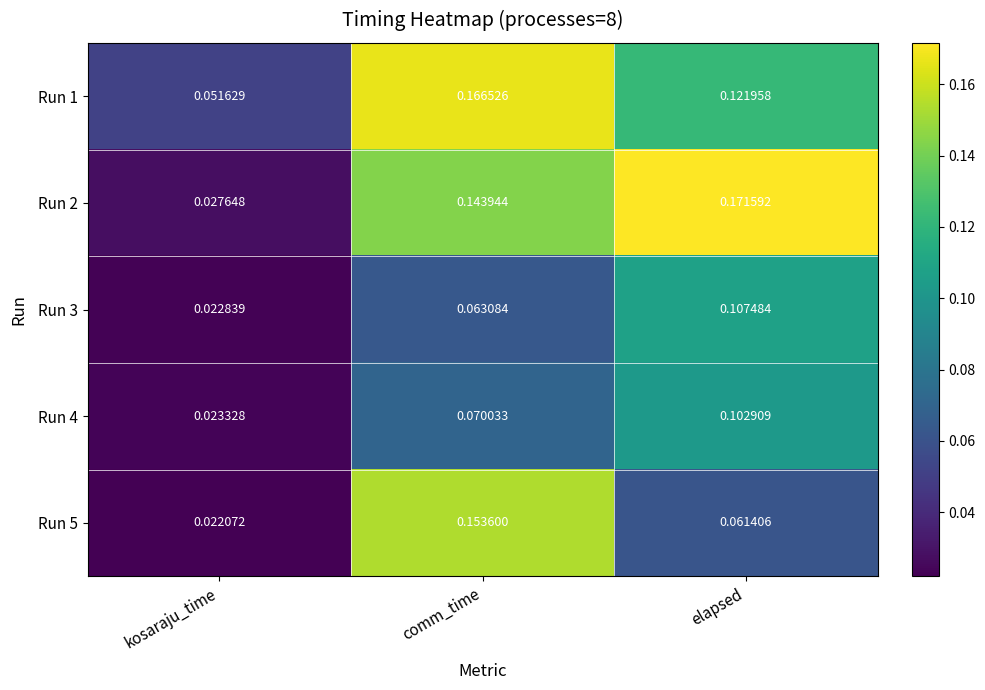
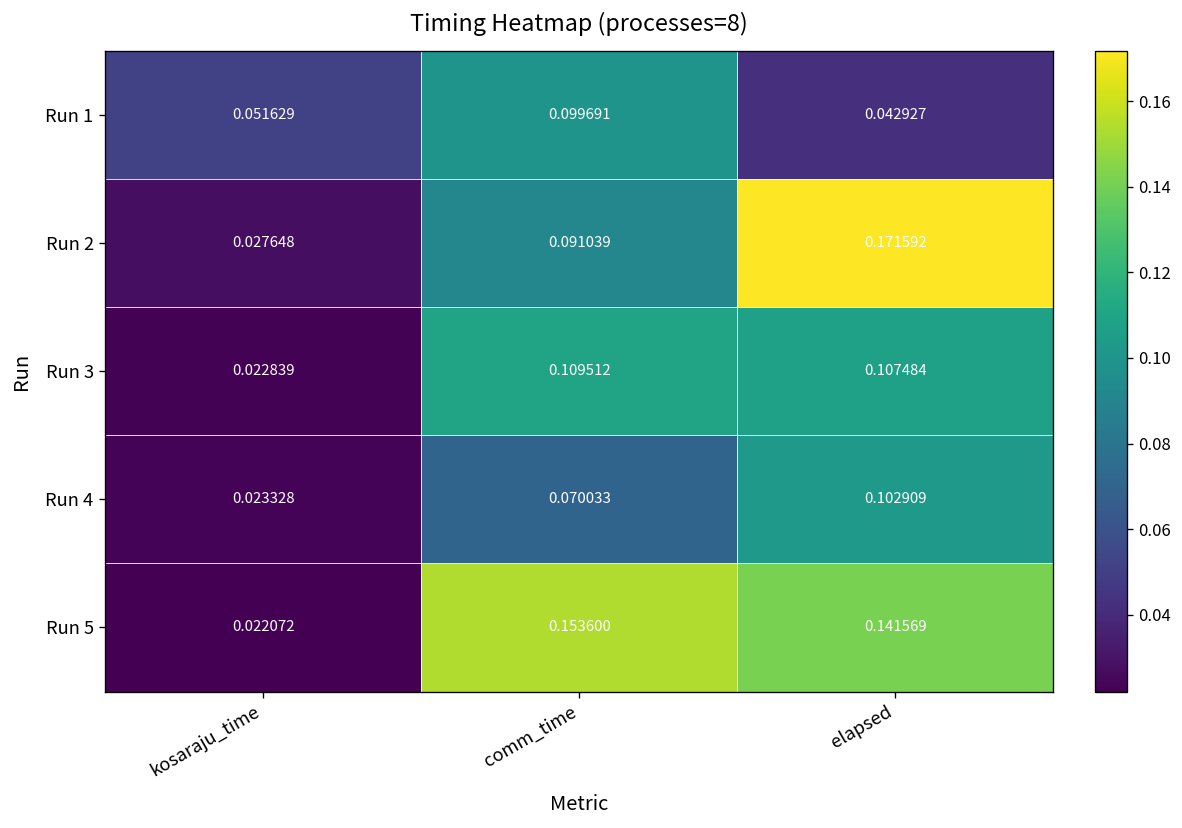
  {
    "Run 1": {
      "kosaraju_time": 0.051629,
-     "comm_time": 0.166526,
-     "elapsed": 0.121958
+     "comm_time": 0.099691,
+     "elapsed": 0.042927
    },
    "Run 2": {
      "kosaraju_time": 0.027648,
-     "comm_time": 0.143944,
+     "comm_time": 0.091039,
      "elapsed": 0.171592
    },
    "Run 3": {
      "kosaraju_time": 0.022839,
-     "comm_time": 0.063084,
+     "comm_time": 0.109512,
      "elapsed": 0.107484
    },
    "Run 4": {
      "kosaraju_time": 0.023328,
      "comm_time": 0.070033,
      "elapsed": 0.102909
    },
    "Run 5": {
      "kosaraju_time": 0.022072,
      "comm_time": 0.153600,
-     "elapsed": 0.061406
+     "elapsed": 0.141569
    }
  }
